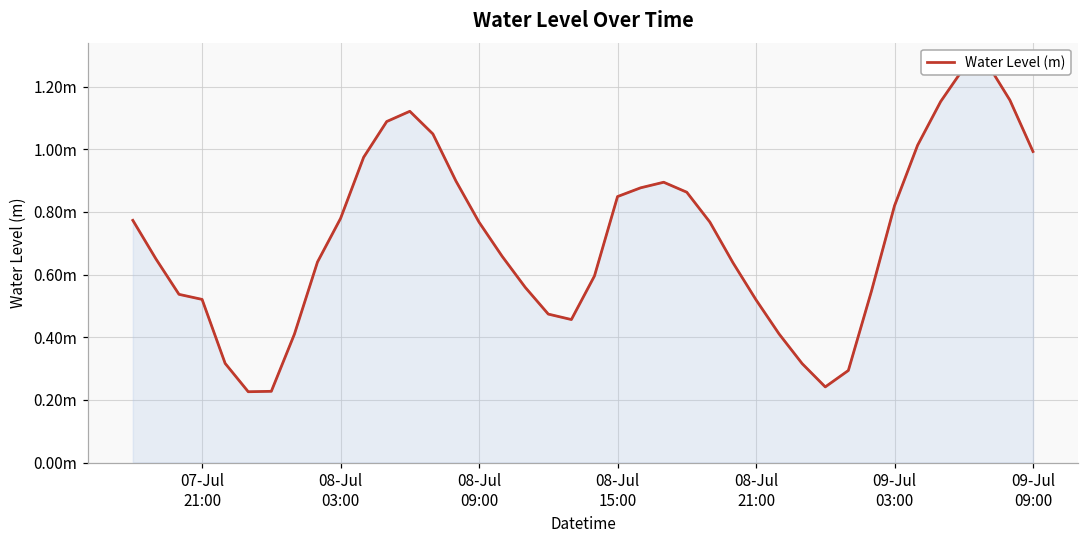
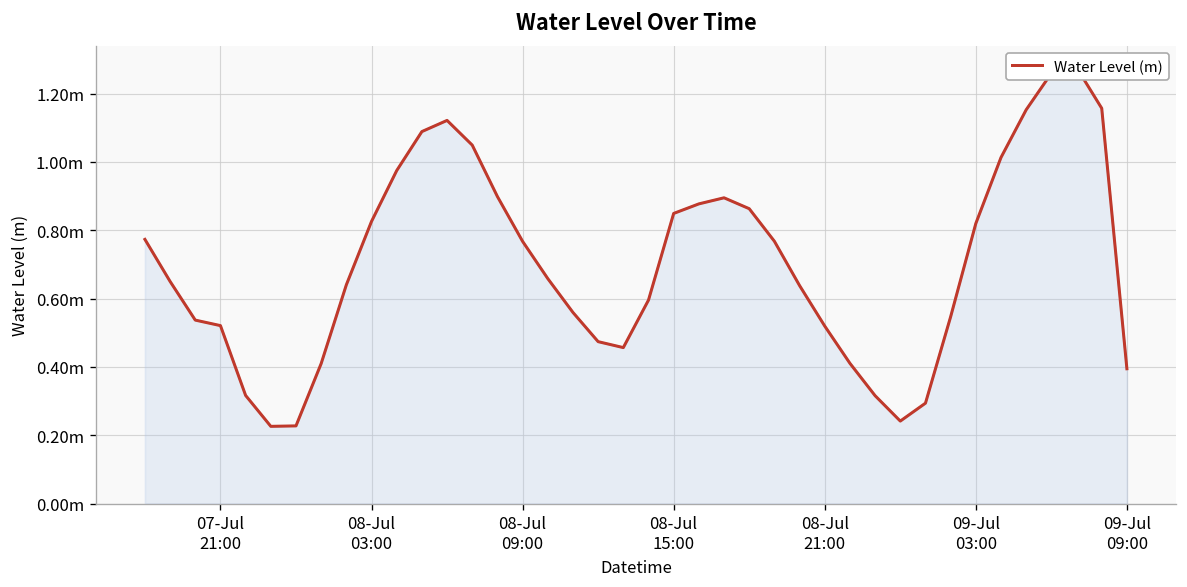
  {
    "07-Jul 21:00": "0.52m",
-   "08-Jul 03:00": "0.78m",
+   "08-Jul 03:00": "0.83m",
    "08-Jul 09:00": "0.77m",
    "08-Jul 15:00": "0.85m",
    "08-Jul 21:00": "0.52m",
    "09-Jul 03:00": "0.82m",
-   "09-Jul 09:00": "0.99m"
+   "09-Jul 09:00": "0.39m"
  }
